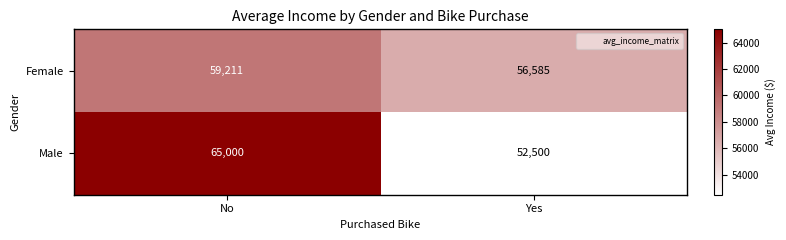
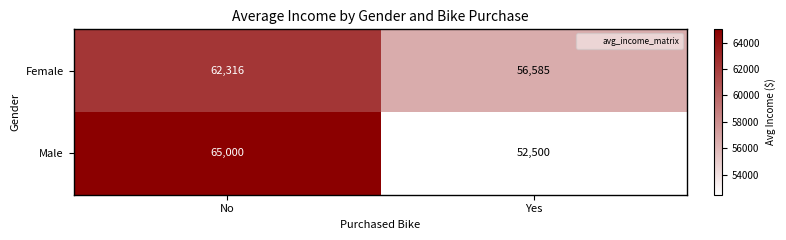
  {
    "Female": {
-     "No": "59,211",
+     "No": "62,316",
      "Yes": "56,585"
    },
    "Male": {
      "No": "65,000",
      "Yes": "52,500"
    }
  }
